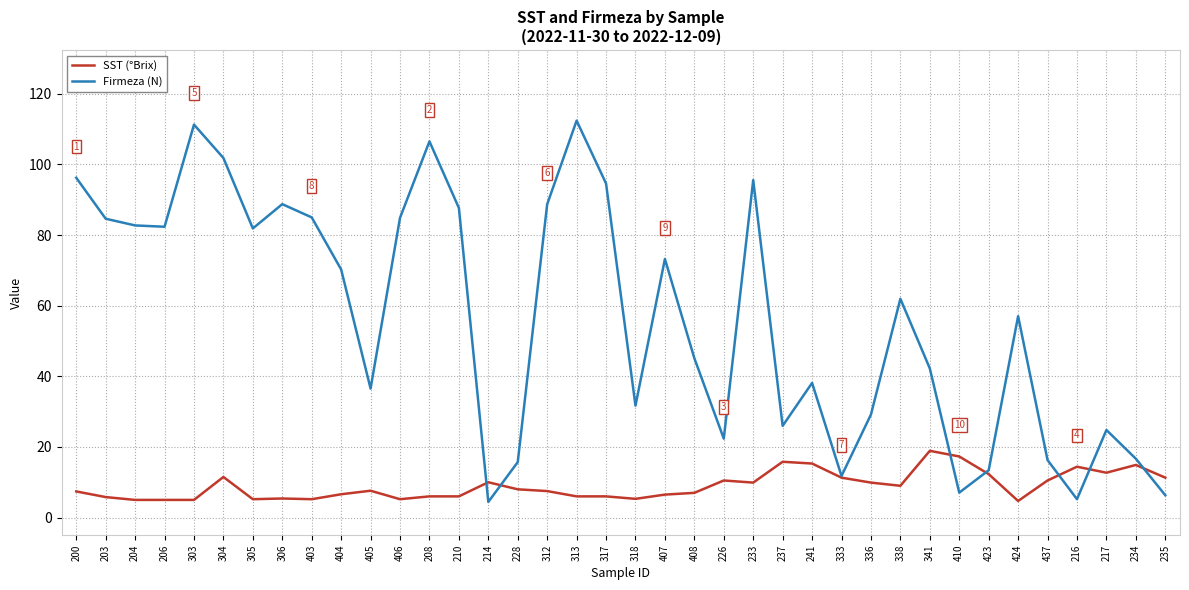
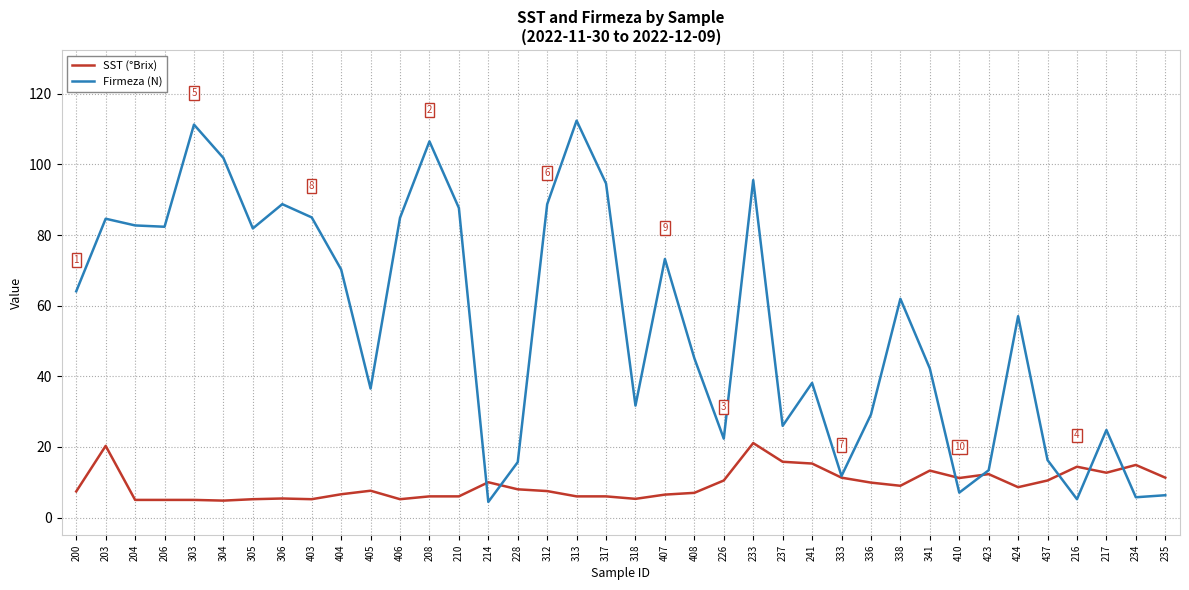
  {
    "SST (°Brix)": {
      "200": 7,
-     "203": 6,
+     "203": 20,
      "204": 5,
      "206": 5,
      "303": 5,
-     "304": 12,
+     "304": 5,
      "305": 5,
      "306": 5,
      "403": 5,
      "404": 7,
      "405": 8,
      "406": 5,
      "208": 6,
      "210": 6,
      "214": 10,
      "228": 8,
      "312": 8,
      "313": 6,
      "317": 6,
      "318": 5,
      "407": 7,
      "408": 7,
      "226": 11,
-     "233": 10,
+     "233": 21,
      "237": 16,
      "241": 15,
      "336": 10,
      "338": 9,
-     "341": 19,
-     "410": 17,
+     "341": 13,
+     "410": 11,
      "423": 12,
-     "424": 5,
+     "424": 9,
      "437": 11,
      "216": 14,
      "217": 13,
      "234": 15,
      "235": 11
    },
    "Firmeza (N)": {
-     "200": 96,
+     "200": 64,
      "203": 85,
      "204": 83,
      "206": 82,
      "303": 111,
      "304": 102,
      "305": 82,
      "306": 89,
      "403": 85,
      "404": 70,
      "405": 37,
      "406": 85,
      "208": 107,
      "210": 88,
      "214": 4,
      "228": 16,
      "312": 89,
      "313": 112,
      "317": 95,
      "318": 32,
      "407": 73,
      "408": 45,
      "226": 22,
      "233": 96,
      "237": 26,
      "241": 38,
      "336": 29,
      "338": 62,
      "341": 42,
      "410": 7,
      "423": 13,
      "424": 57,
      "437": 16,
      "216": 5,
      "217": 25,
-     "234": 17,
+     "234": 6,
      "235": 6
    }
  }
